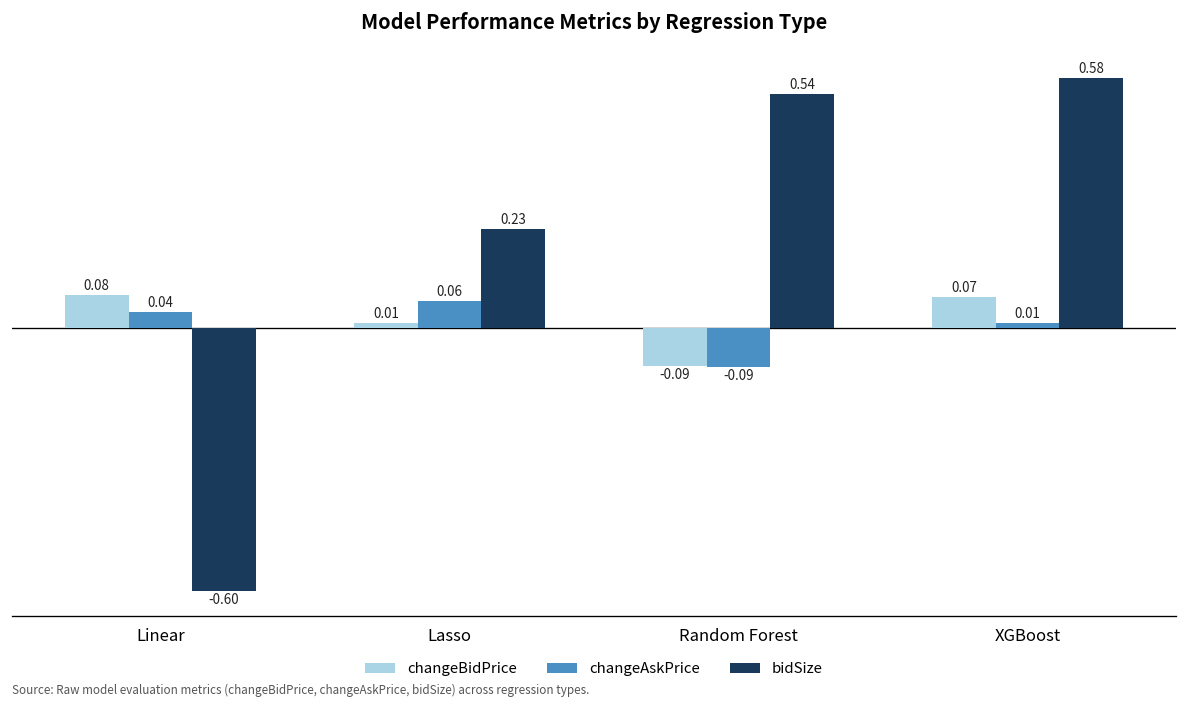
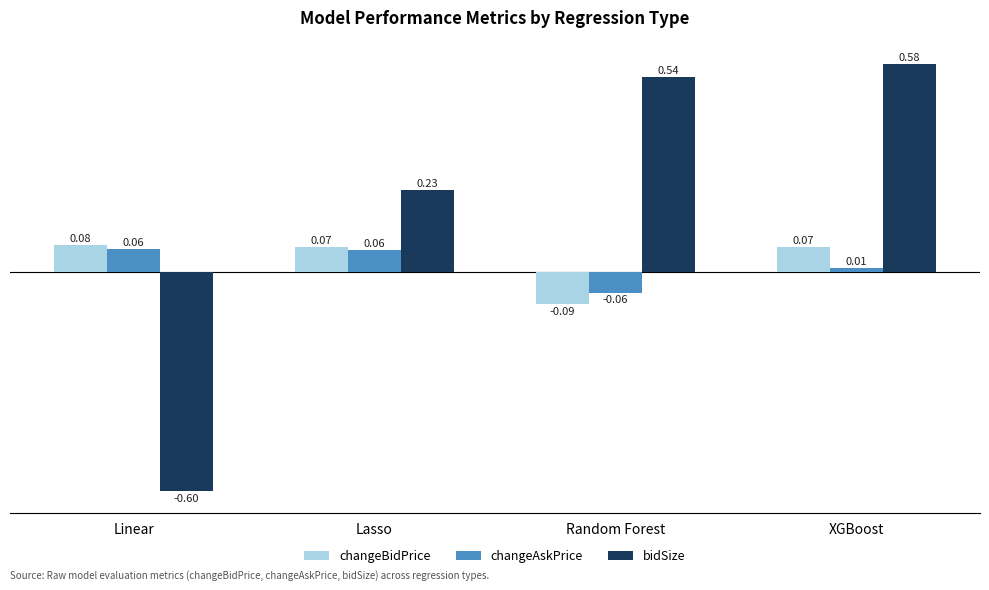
  {
    "changeBidPrice": {
      "Linear": 0.08,
-     "Lasso": 0.01,
+     "Lasso": 0.07,
      "Random Forest": -0.09,
      "XGBoost": 0.07
    },
    "changeAskPrice": {
-     "Linear": 0.04,
+     "Linear": 0.06,
      "Lasso": 0.06,
-     "Random Forest": -0.09,
+     "Random Forest": -0.06,
      "XGBoost": 0.01
    },
    "bidSize": {
      "Linear": -0.60,
      "Lasso": 0.23,
      "Random Forest": 0.54,
      "XGBoost": 0.58
    }
  }
